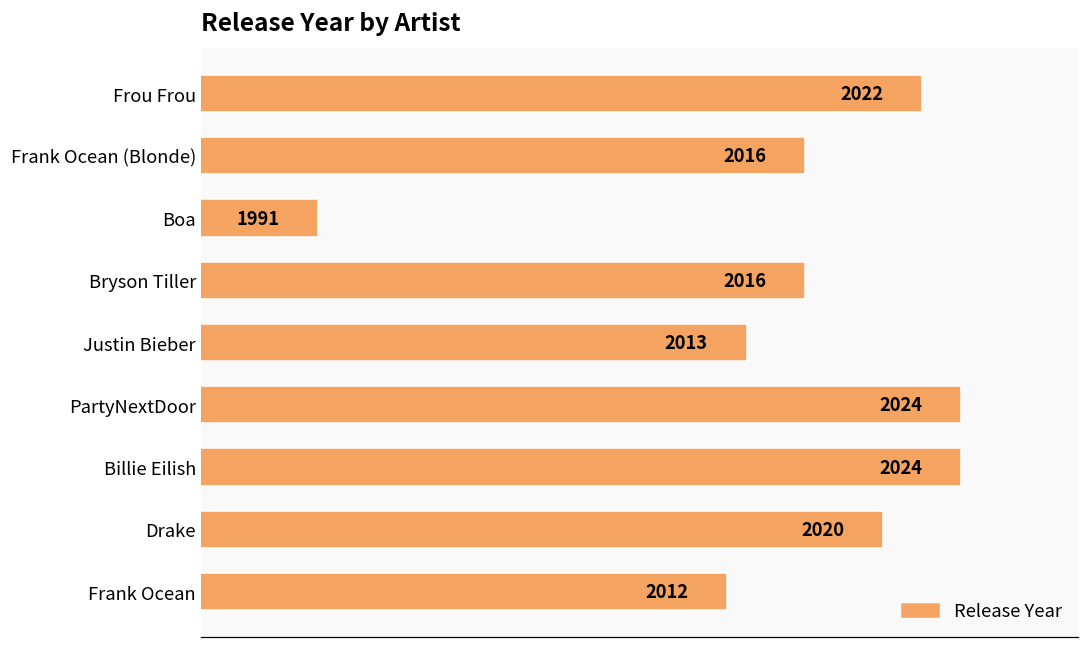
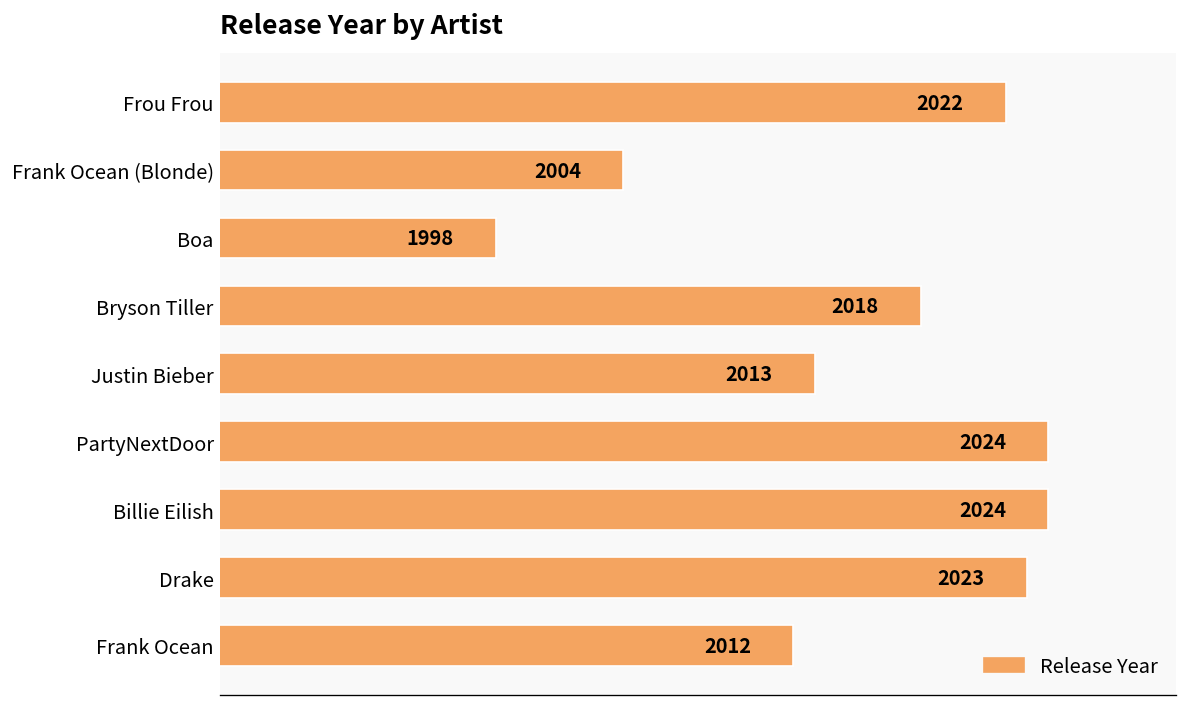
  {
    "Frou Frou": 2022,
-   "Frank Ocean (Blonde)": 2016,
-   "Boa": 1991,
-   "Bryson Tiller": 2016,
+   "Frank Ocean (Blonde)": 2004,
+   "Boa": 1998,
+   "Bryson Tiller": 2018,
    "Justin Bieber": 2013,
    "PartyNextDoor": 2024,
    "Billie Eilish": 2024,
-   "Drake": 2020,
+   "Drake": 2023,
    "Frank Ocean": 2012
  }
